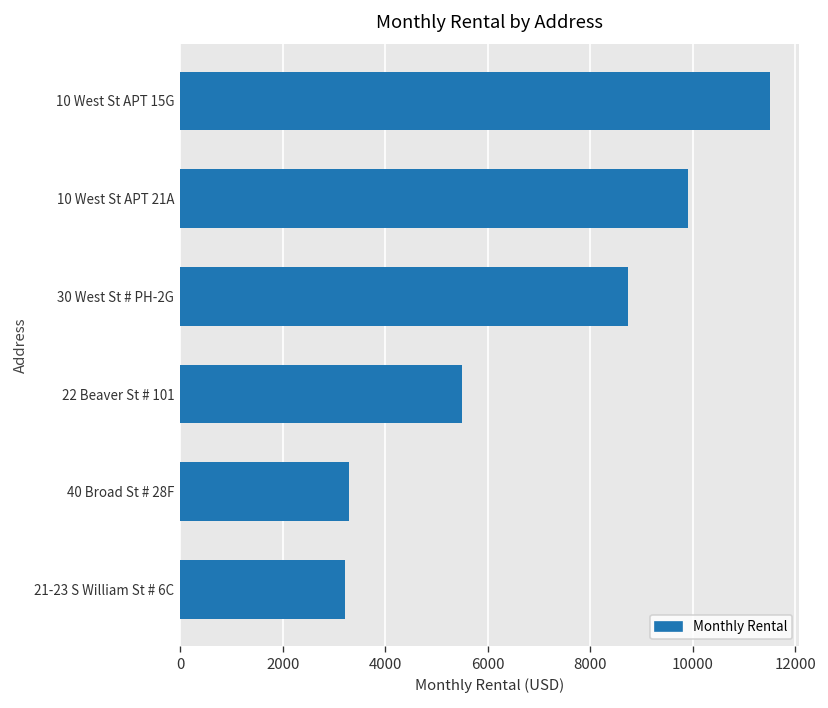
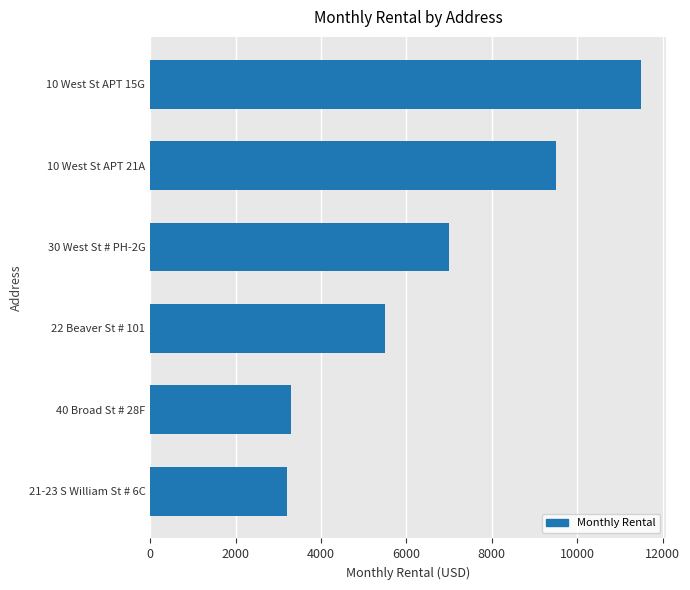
  {
    "10 West St APT 15G": 11500,
-   "10 West St APT 21A": 9900,
-   "30 West St # PH-2G": 8700,
+   "10 West St APT 21A": 9500,
+   "30 West St # PH-2G": 7000,
    "22 Beaver St # 101": 5500,
    "40 Broad St # 28F": 3300,
    "21-23 S William St # 6C": 3200
  }
